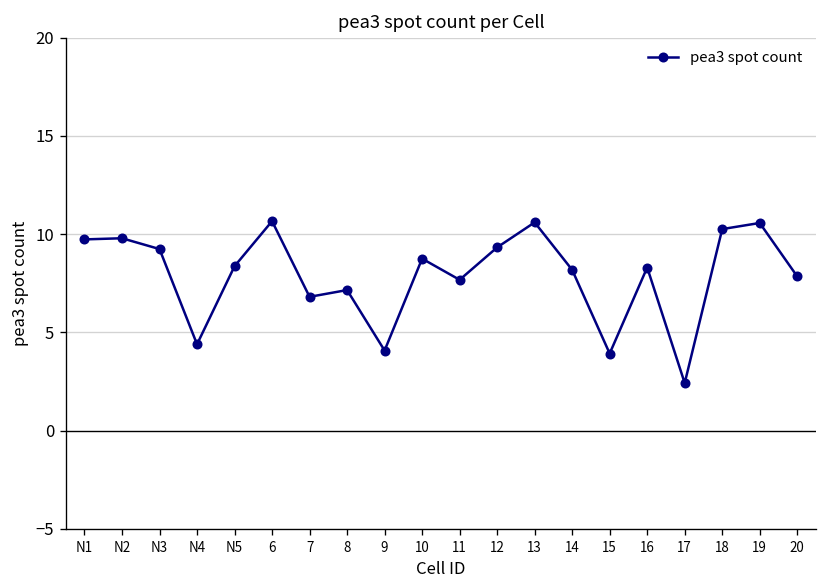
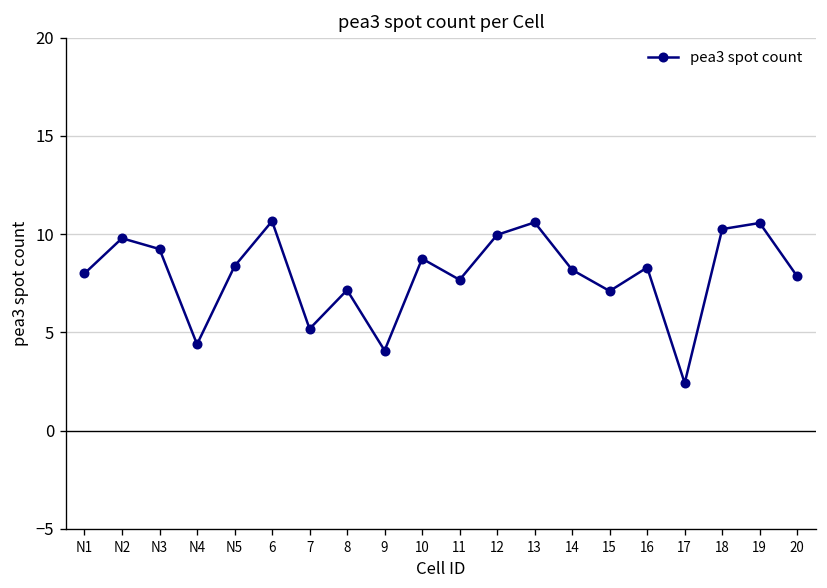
  {
-   "N1": 9.7,
+   "N1": 8.0,
    "N2": 9.8,
    "N3": 9.2,
    "N4": 4.4,
    "N5": 8.4,
    "6": 10.7,
-   "7": 6.8,
+   "7": 5.2,
    "8": 7.2,
    "9": 4.1,
    "10": 8.8,
    "11": 7.7,
-   "12": 9.3,
+   "12": 10.0,
    "13": 10.6,
    "14": 8.2,
-   "15": 3.9,
+   "15": 7.1,
    "16": 8.3,
    "17": 2.4,
    "18": 10.3,
    "19": 10.6,
    "20": 7.8
  }
